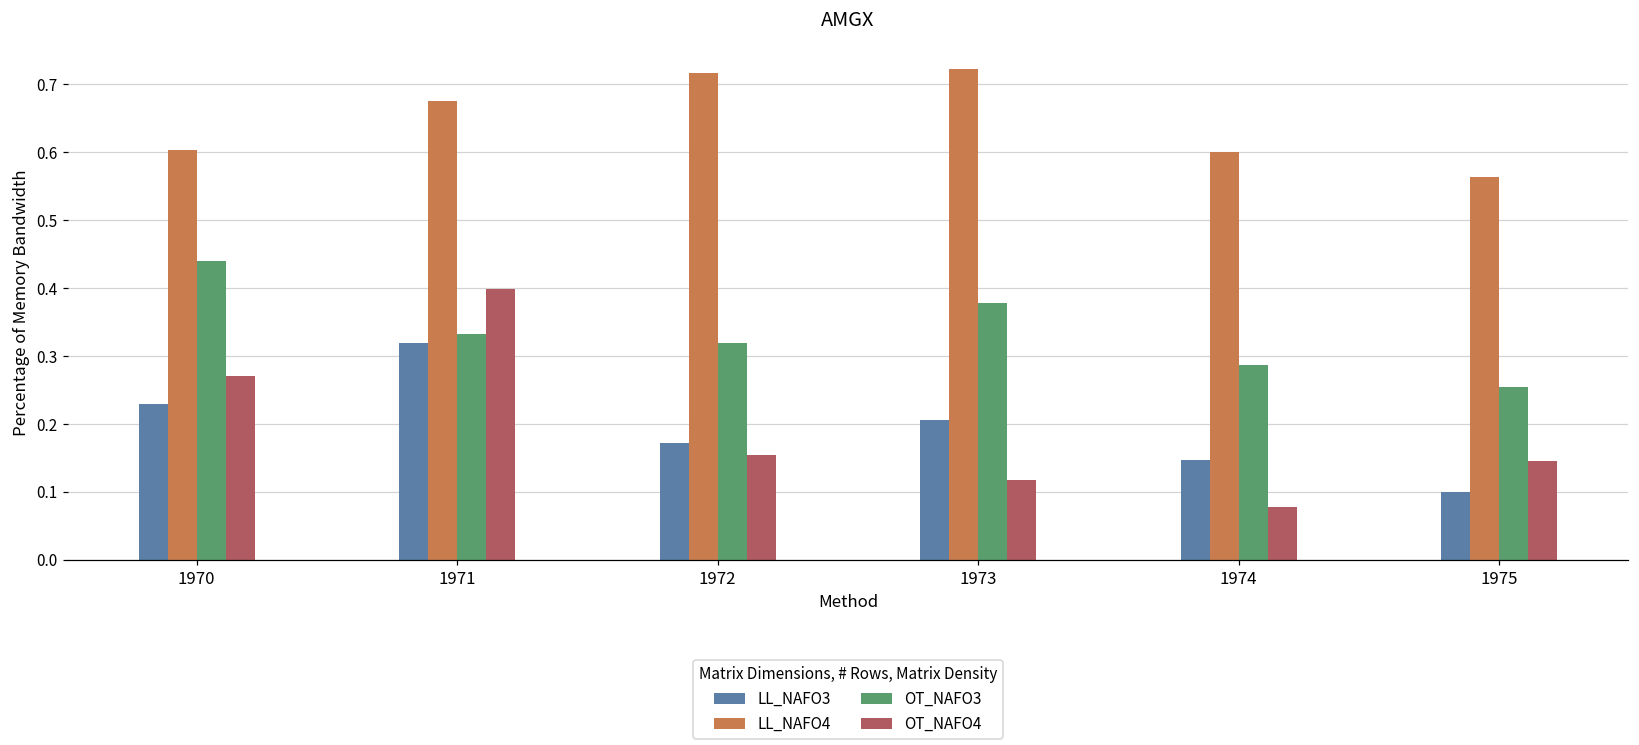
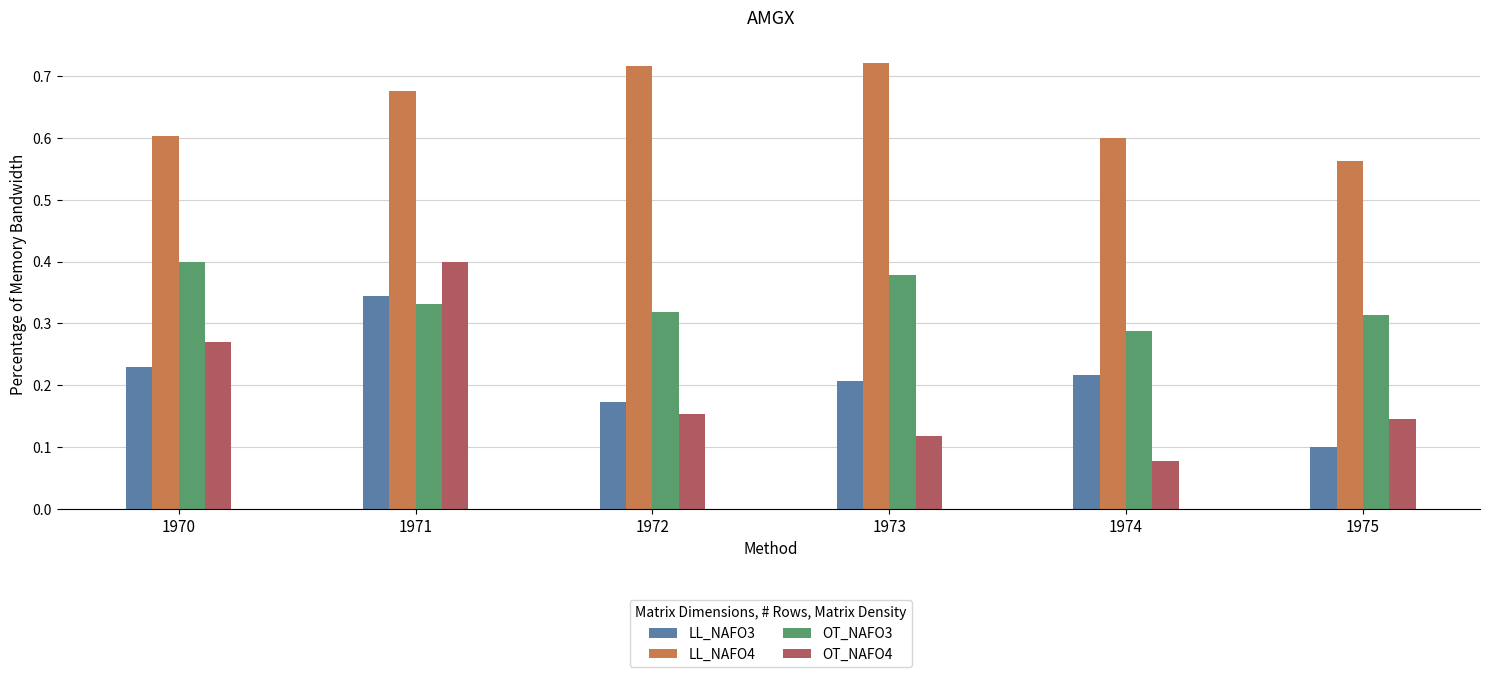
  {
    "LL_NAFO3": {
      "1970": 0.23,
-     "1971": 0.32,
+     "1971": 0.34,
      "1972": 0.17,
      "1973": 0.21,
-     "1974": 0.15,
+     "1974": 0.22,
      "1975": 0.10
    },
    "OT_NAFO3": {
-     "1970": 0.44,
+     "1970": 0.40,
      "1971": 0.33,
      "1972": 0.32,
      "1973": 0.38,
      "1974": 0.29,
-     "1975": 0.26
+     "1975": 0.31
    }
  }
